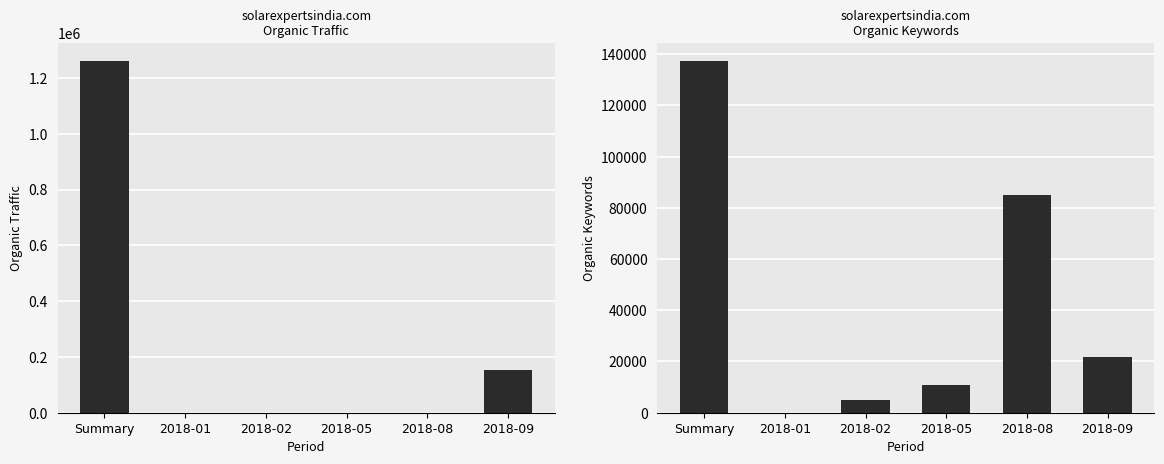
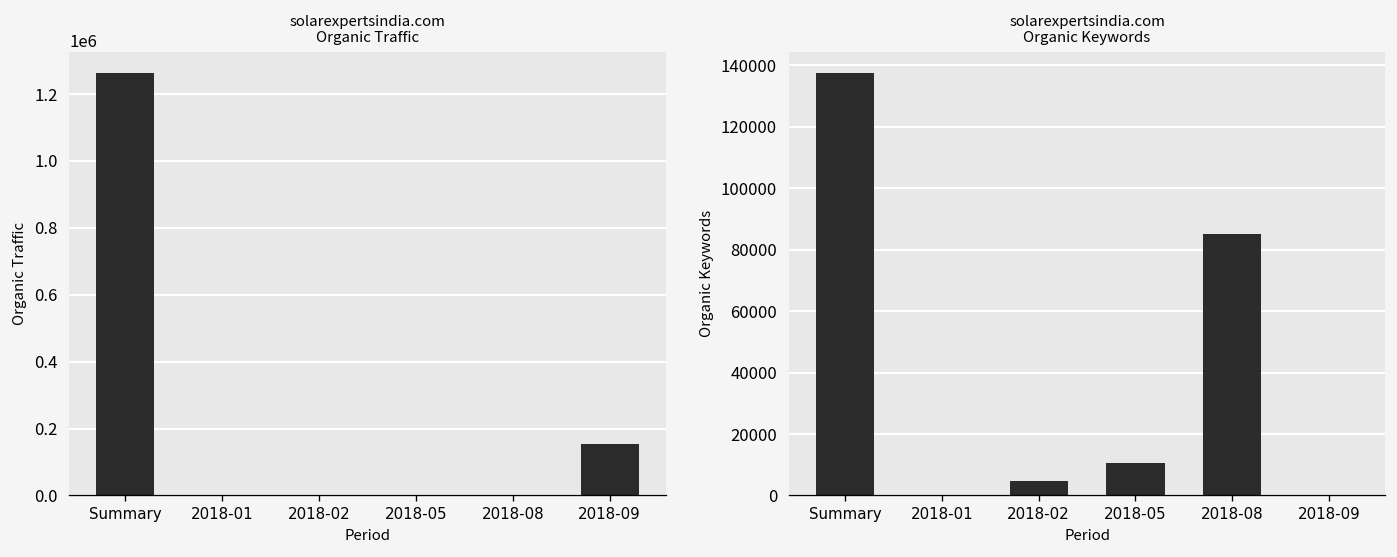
  {
    "solarexpertsindia.com Organic Traffic": {
      "Summary": 1260000,
      "2018-01": 0,
      "2018-05": 0,
      "2018-09": 150000
    },
    "solarexpertsindia.com Organic Keywords": {
      "Summary": 137000,
      "2018-01": 0,
      "2018-02": 5000,
      "2018-05": 11000,
      "2018-08": 85000,
-     "2018-09": 22000
+     "2018-09": 0
    }
  }
